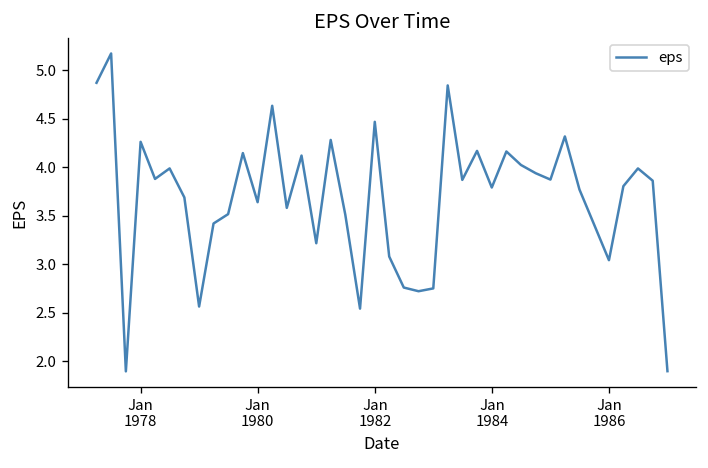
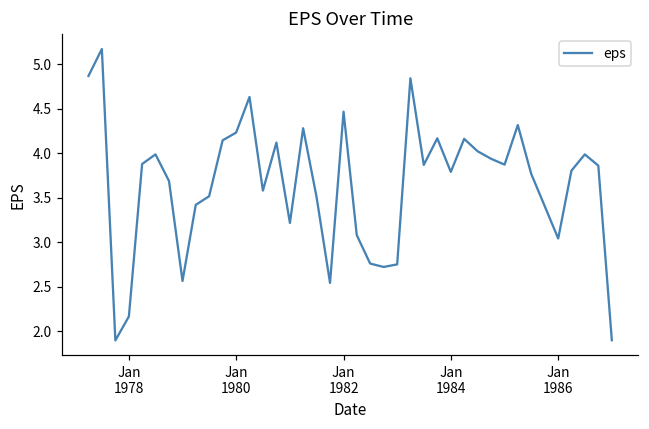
  {
-   "Jan 1978": 4.3,
-   "Jan 1980": 3.6,
+   "Jan 1978": 2.2,
+   "Jan 1980": 4.2,
    "Jan 1982": 4.5,
    "Jan 1984": 3.8,
    "Jan 1986": 3.0
  }
